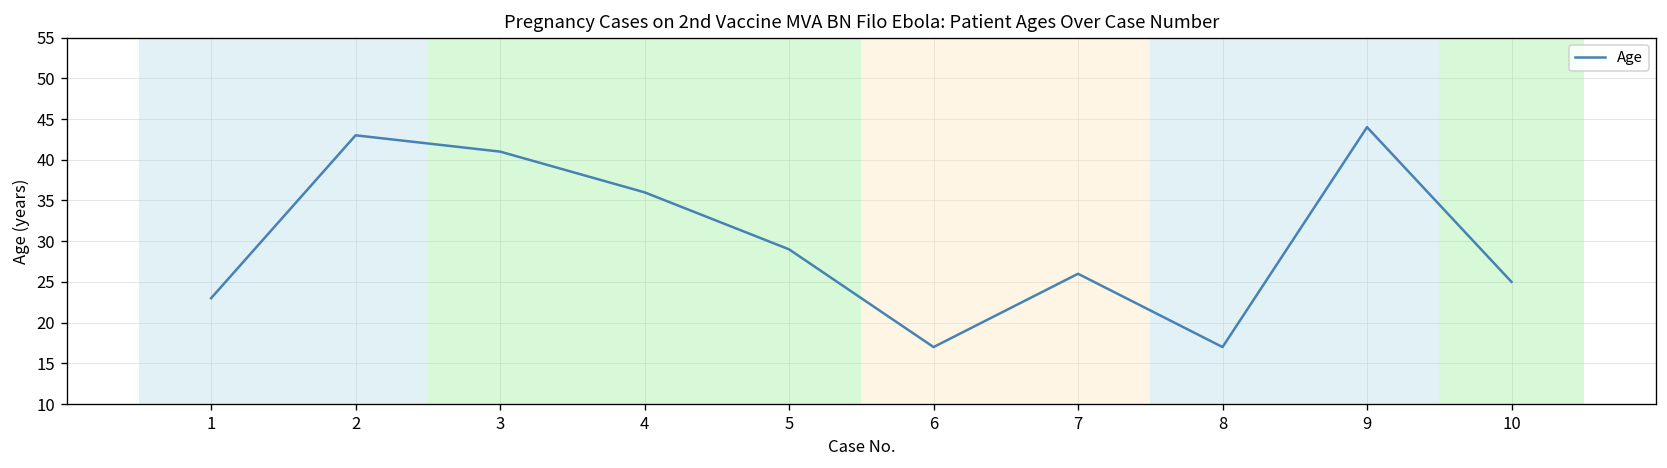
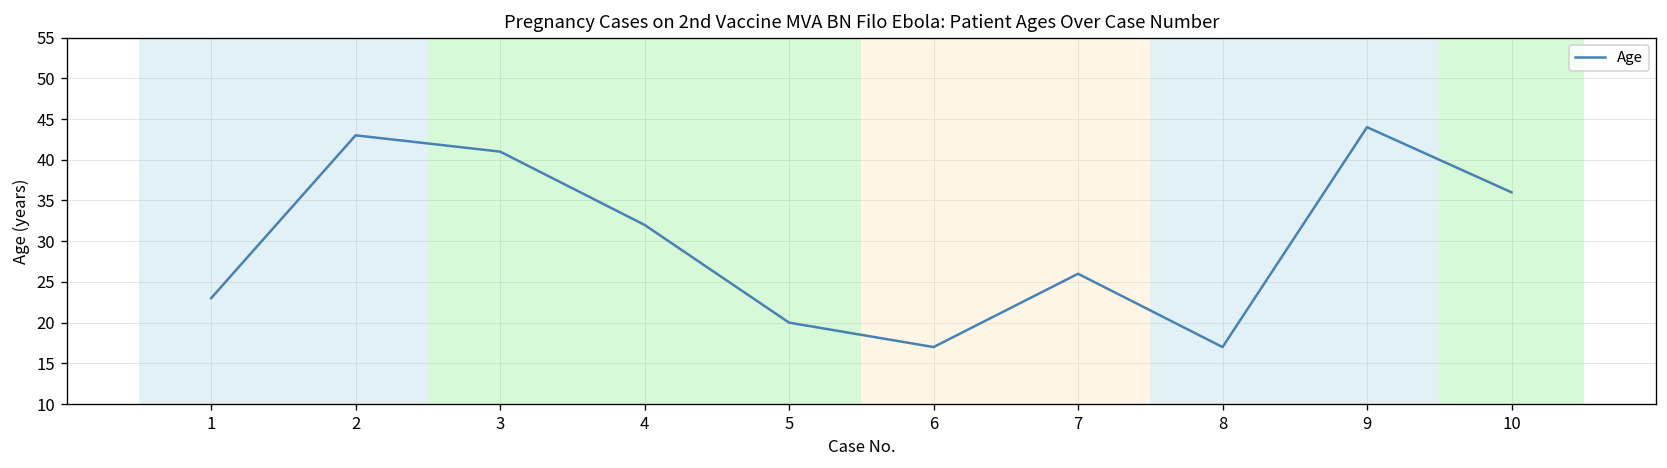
  {
    "1": 23,
    "2": 43,
    "3": 41,
-   "4": 36,
-   "5": 29,
+   "4": 32,
+   "5": 20,
    "6": 17,
    "7": 26,
    "8": 17,
    "9": 44,
-   "10": 25
+   "10": 36
  }
